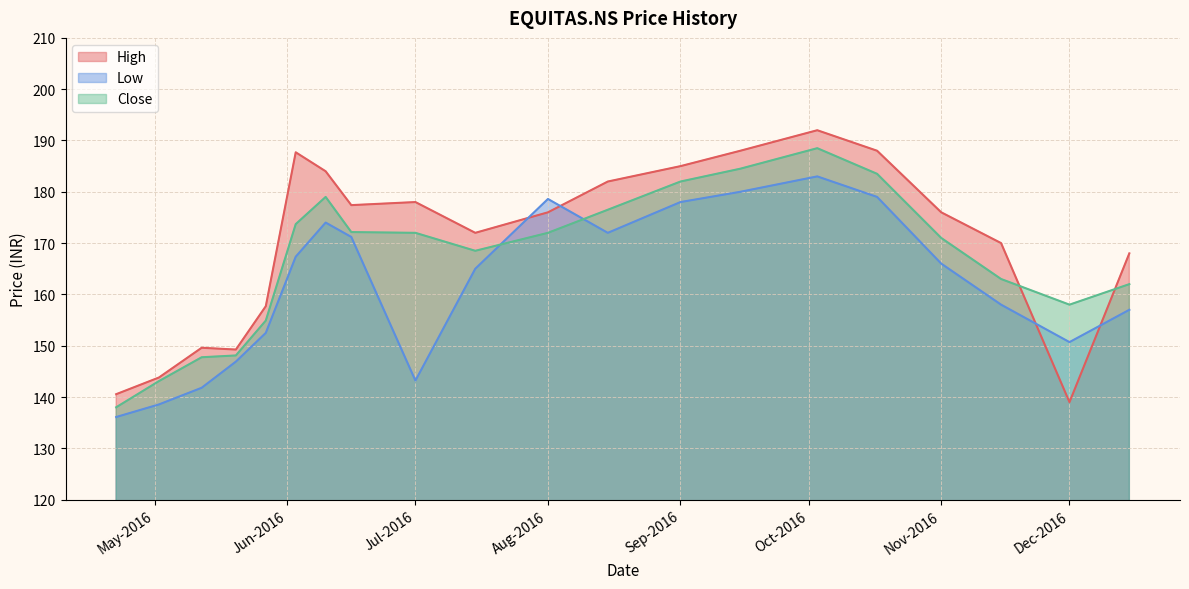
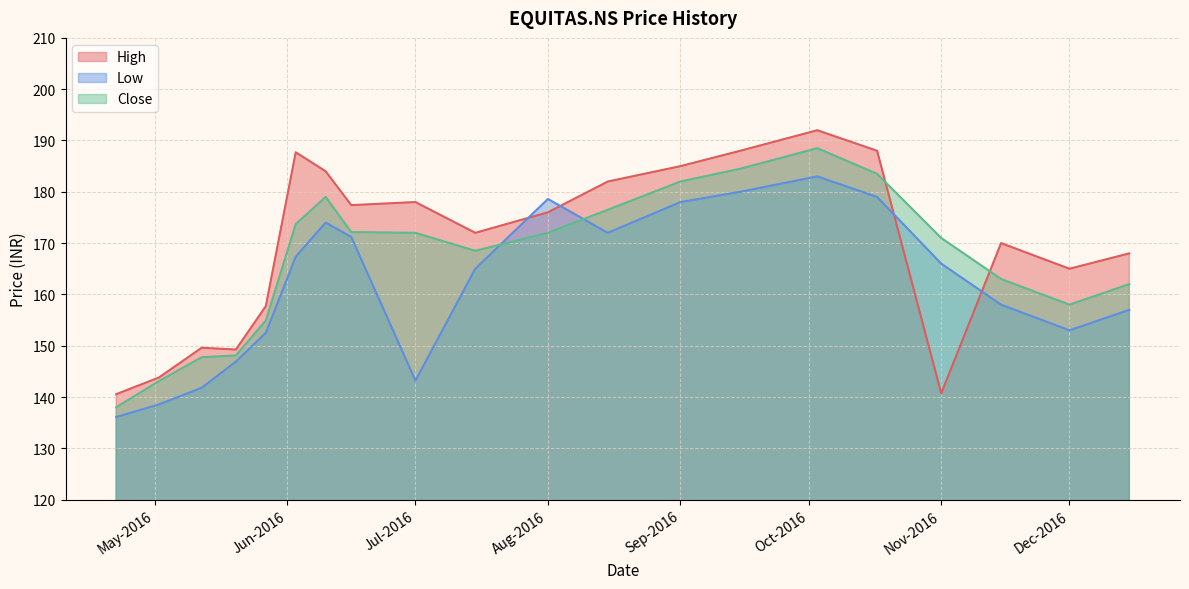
  {
    "High": {
      "Jul-2016": 178,
      "Aug-2016": 176,
      "Sep-2016": 185,
-     "Nov-2016": 176,
-     "Dec-2016": 139
+     "Nov-2016": 141,
+     "Dec-2016": 165
    },
    "Low": {
      "Jul-2016": 143,
      "Aug-2016": 179,
      "Sep-2016": 178,
      "Nov-2016": 166,
-     "Dec-2016": 151
+     "Dec-2016": 153
    },
    "Close": {
      "Jul-2016": 172,
      "Aug-2016": 172,
      "Sep-2016": 182,
      "Nov-2016": 171,
      "Dec-2016": 158
    }
  }
